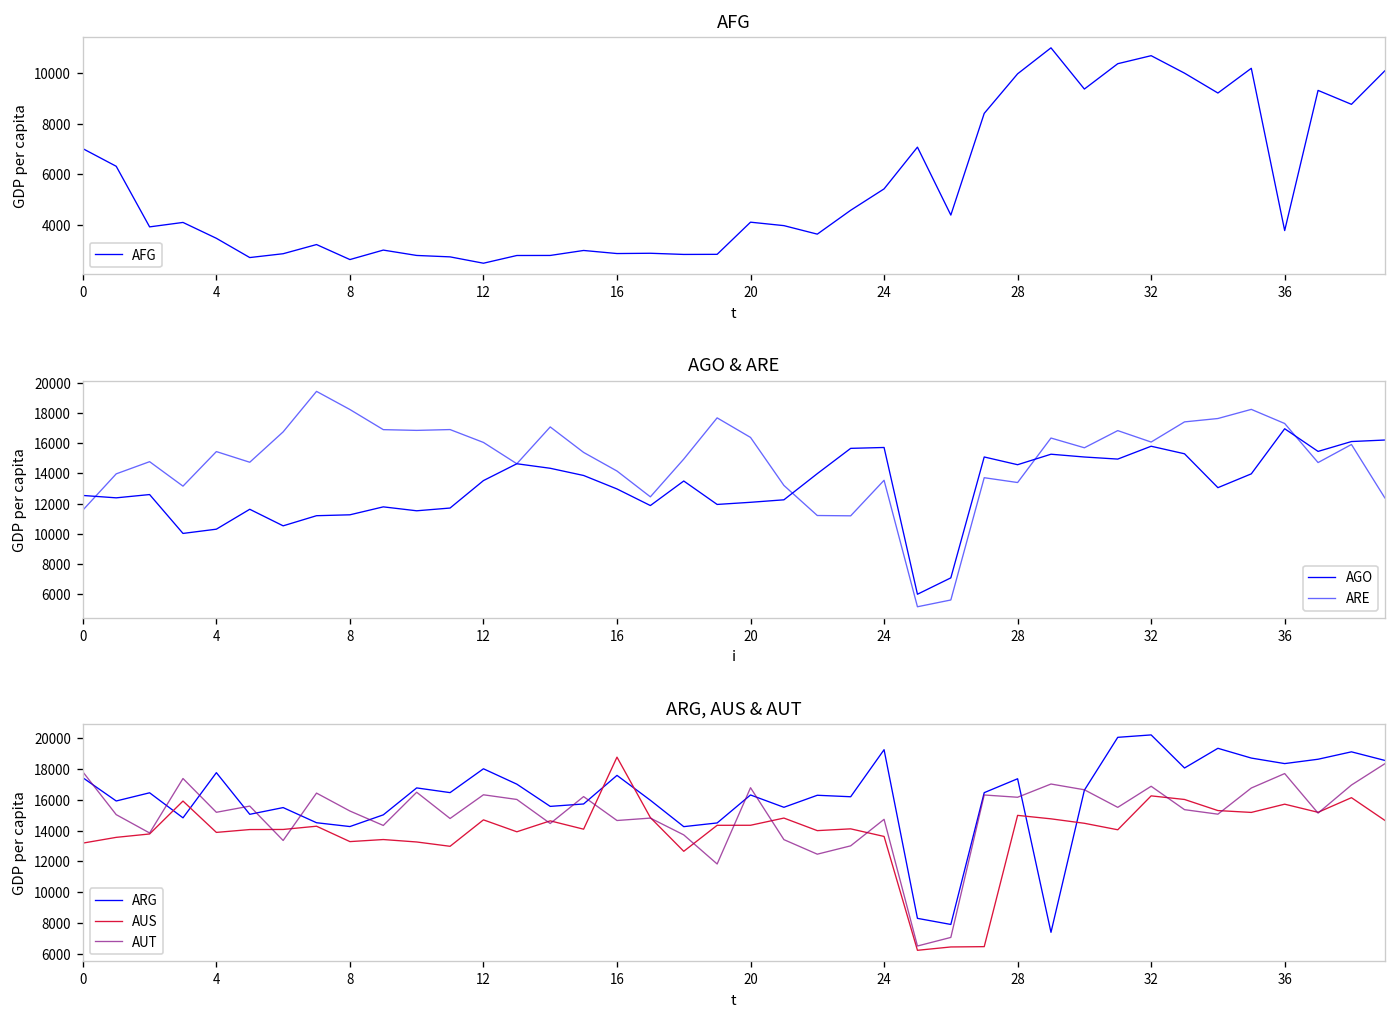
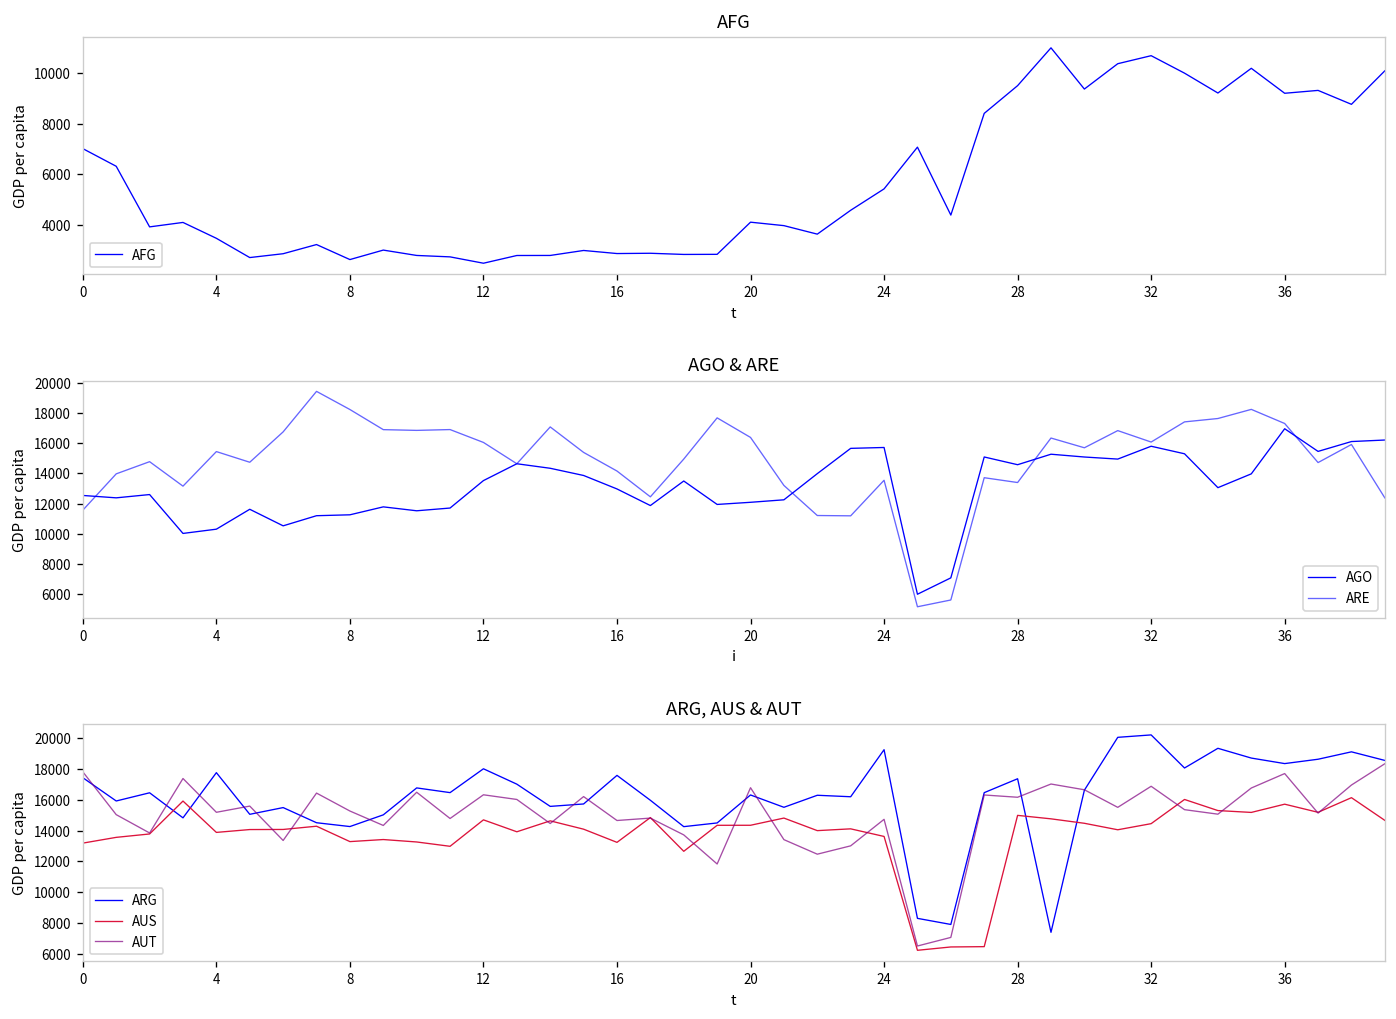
  {
    "AFG": {
      "0": 7000,
      "4": 3500,
      "8": 2600,
      "12": 2500,
      "16": 2900,
      "20": 4100,
      "24": 5400,
-     "28": 10000,
+     "28": 9500,
      "32": 10700,
-     "36": 3800
+     "36": 9200
    },
    "ARG, AUS & AUT": {
      "ARG": {
        "0": 17400,
        "4": 17800,
        "8": 14300,
        "12": 18000,
        "16": 17600,
        "20": 16300,
        "24": 19300,
        "28": 17400,
        "32": 20200,
        "36": 18400
      },
      "AUS": {
        "0": 13200,
        "4": 13900,
        "8": 13300,
        "12": 14700,
-       "16": 18800,
+       "16": 13200,
        "20": 14300,
        "24": 13600,
        "28": 15000,
-       "32": 16300,
+       "32": 14500,
        "36": 15700
      },
      "AUT": {
        "0": 17800,
        "4": 15200,
        "8": 15300,
        "12": 16300,
        "16": 14700,
        "20": 16800,
        "24": 14700,
        "28": 16200,
        "32": 16900,
        "36": 17700
      }
    }
  }
